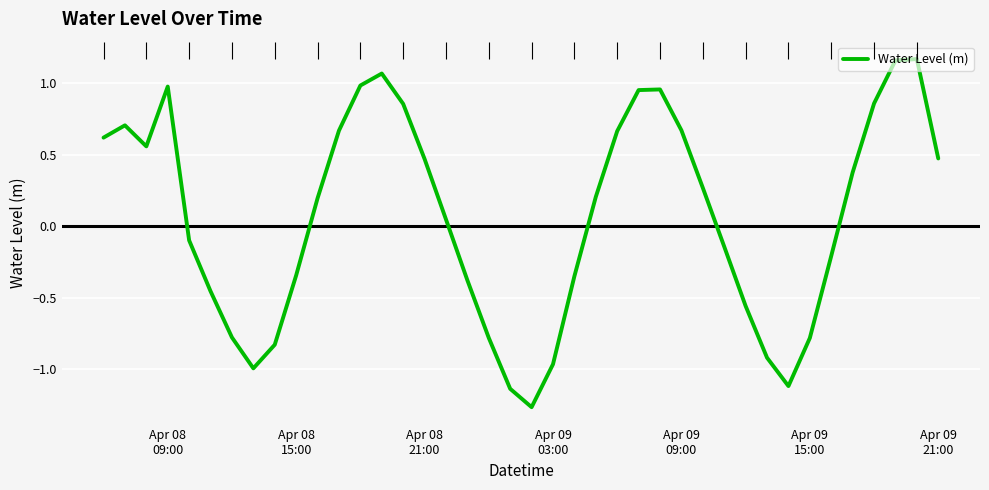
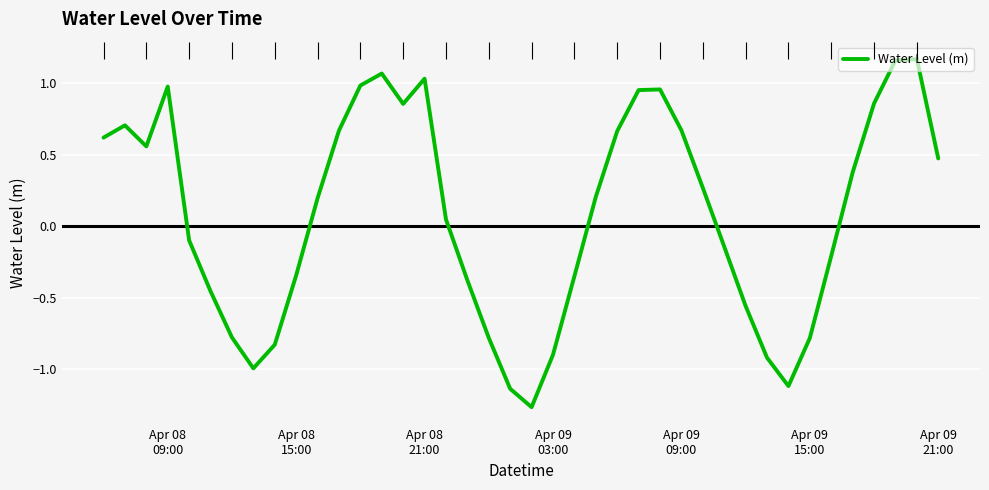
  {
    "Apr 08 09:00": 0.97,
    "Apr 08 15:00": -0.34,
-   "Apr 08 21:00": 0.47,
-   "Apr 09 03:00": -0.96,
+   "Apr 08 21:00": 1.03,
+   "Apr 09 03:00": -0.90,
    "Apr 09 09:00": 0.67,
    "Apr 09 15:00": -0.78,
    "Apr 09 21:00": 0.47
  }
